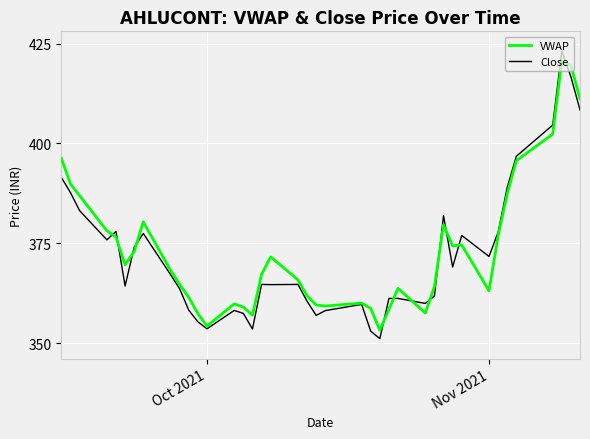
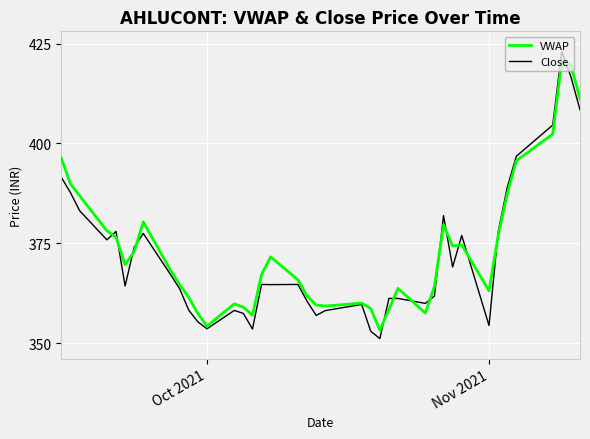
  {
    "VWAP": {
      "Oct 2021": 354,
      "Nov 2021": 363
    },
    "Close": {
      "Oct 2021": 354,
-     "Nov 2021": 372
+     "Nov 2021": 354
    }
  }
